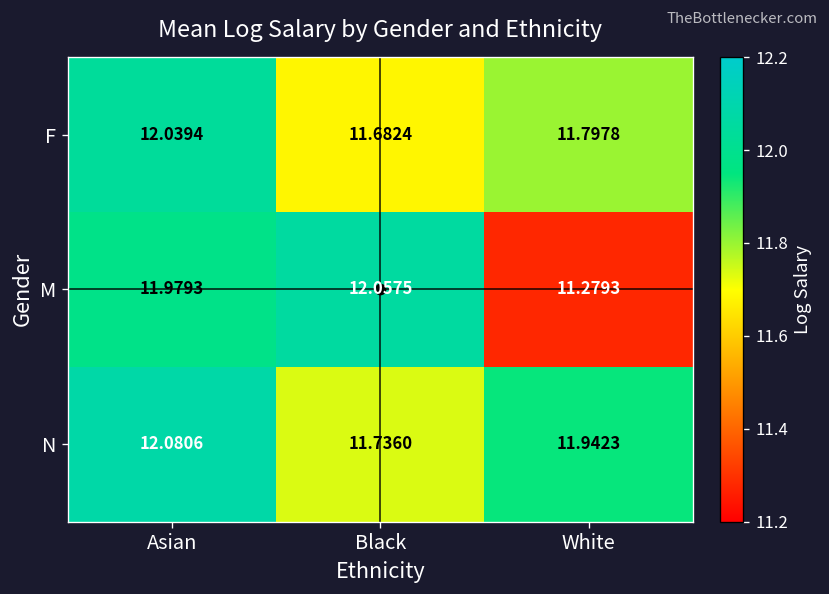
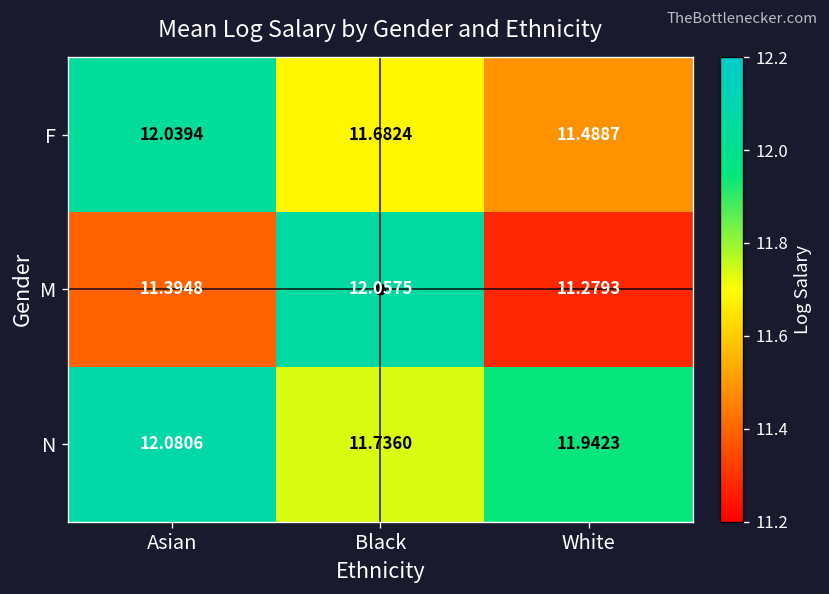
  {
    "F": {
      "Asian": 12.0394,
      "Black": 11.6824,
-     "White": 11.7978
+     "White": 11.4887
    },
    "M": {
-     "Asian": 11.9793,
+     "Asian": 11.3948,
      "White": 11.2793
    },
    "N": {
      "Asian": 12.0806,
      "Black": 11.7360,
      "White": 11.9423
    }
  }
